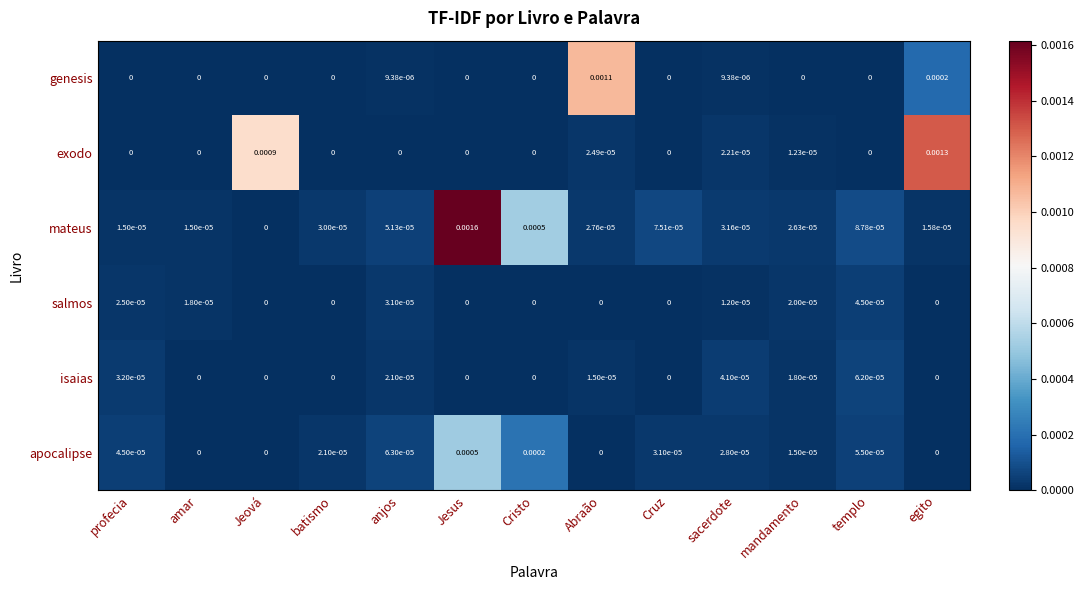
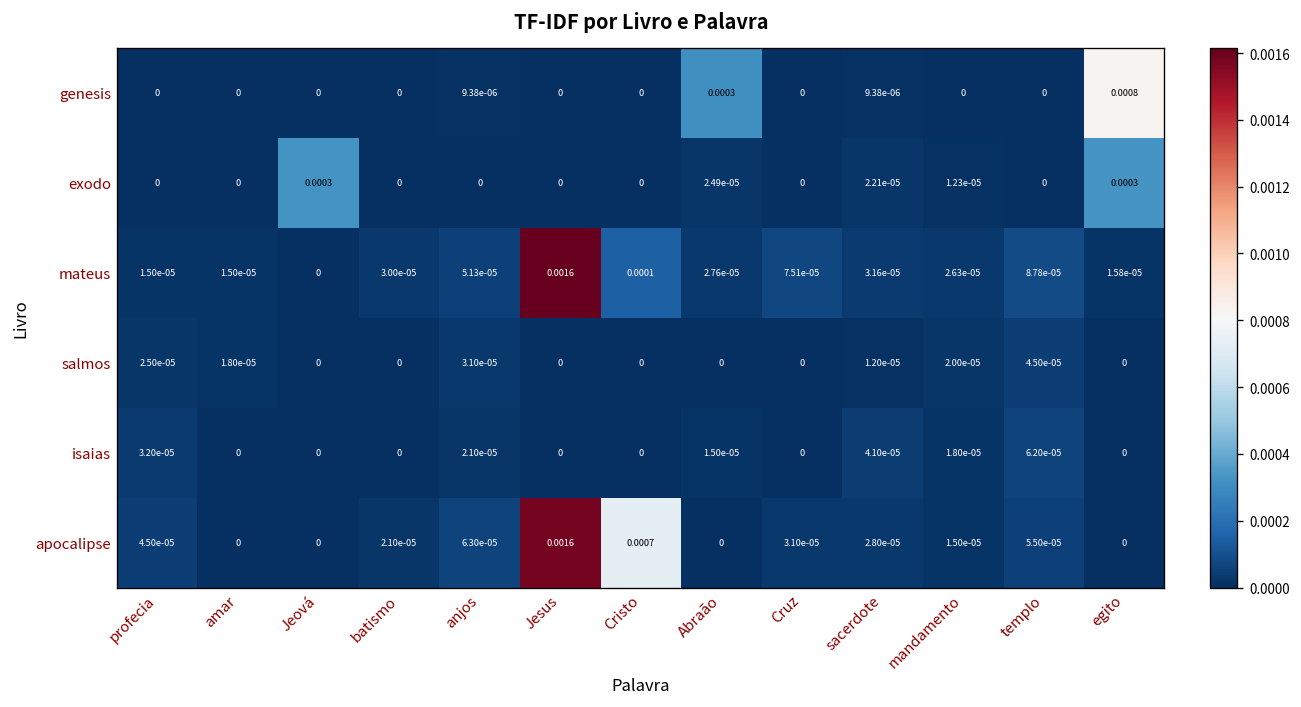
  {
    "genesis": {
      "profecia": "0",
      "amar": "0",
      "Jeová": "0",
      "batismo": "0",
      "anjos": "9.38e-06",
      "Jesus": "0",
      "Cristo": "0",
-     "Abraão": "0.0011",
+     "Abraão": "0.0003",
      "Cruz": "0",
      "sacerdote": "9.38e-06",
      "mandamento": "0",
      "templo": "0",
-     "egito": "0.0002"
+     "egito": "0.0008"
    },
    "exodo": {
      "profecia": "0",
      "amar": "0",
-     "Jeová": "0.0009",
+     "Jeová": "0.0003",
      "batismo": "0",
      "anjos": "0",
      "Jesus": "0",
      "Cristo": "0",
      "Abraão": "2.49e-05",
      "Cruz": "0",
      "sacerdote": "2.21e-05",
      "mandamento": "1.23e-05",
      "templo": "0",
-     "egito": "0.0013"
+     "egito": "0.0003"
    },
    "mateus": {
      "profecia": "1.50e-05",
      "amar": "1.50e-05",
      "Jeová": "0",
      "batismo": "3.00e-05",
      "anjos": "5.13e-05",
      "Jesus": "0.0016",
-     "Cristo": "0.0005",
+     "Cristo": "0.0001",
      "Abraão": "2.76e-05",
      "Cruz": "7.51e-05",
      "sacerdote": "3.16e-05",
      "mandamento": "2.63e-05",
      "templo": "8.78e-05",
      "egito": "1.58e-05"
    },
    "salmos": {
      "profecia": "2.50e-05",
      "amar": "1.80e-05",
      "Jeová": "0",
      "batismo": "0",
      "anjos": "3.10e-05",
      "Jesus": "0",
      "Cristo": "0",
      "Abraão": "0",
      "Cruz": "0",
      "sacerdote": "1.20e-05",
      "mandamento": "2.00e-05",
      "templo": "4.50e-05",
      "egito": "0"
    },
    "isaias": {
      "profecia": "3.20e-05",
      "amar": "0",
      "Jeová": "0",
      "batismo": "0",
      "anjos": "2.10e-05",
      "Jesus": "0",
      "Cristo": "0",
      "Abraão": "1.50e-05",
      "Cruz": "0",
      "sacerdote": "4.10e-05",
      "mandamento": "1.80e-05",
      "templo": "6.20e-05",
      "egito": "0"
    },
    "apocalipse": {
      "profecia": "4.50e-05",
      "amar": "0",
      "Jeová": "0",
      "batismo": "2.10e-05",
      "anjos": "6.30e-05",
-     "Jesus": "0.0005",
-     "Cristo": "0.0002",
+     "Jesus": "0.0016",
+     "Cristo": "0.0007",
      "Abraão": "0",
      "Cruz": "3.10e-05",
      "sacerdote": "2.80e-05",
      "mandamento": "1.50e-05",
      "templo": "5.50e-05",
      "egito": "0"
    }
  }
